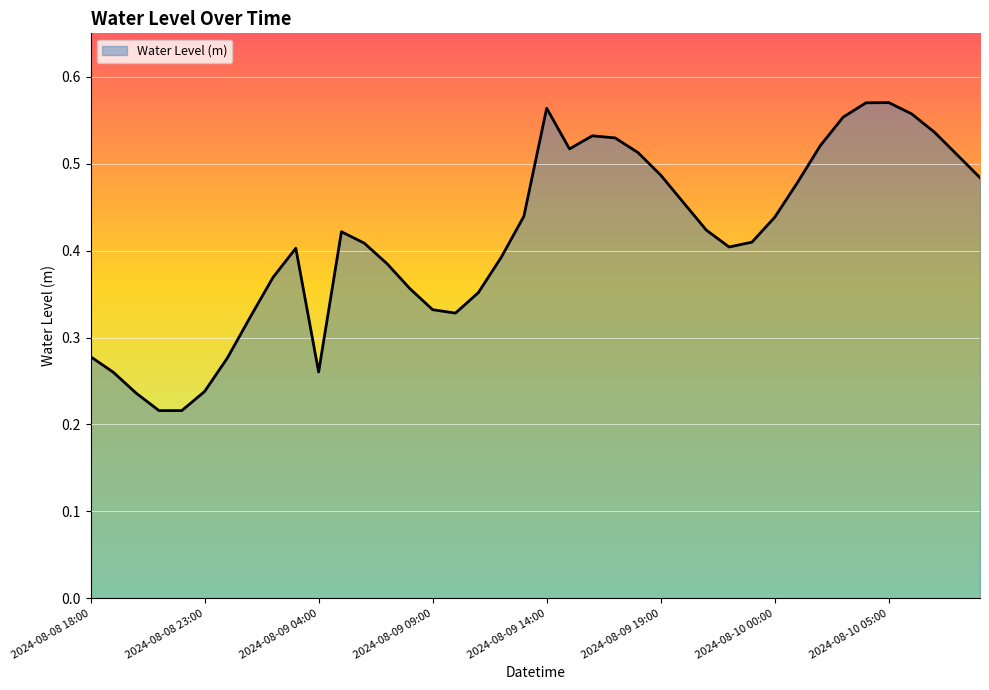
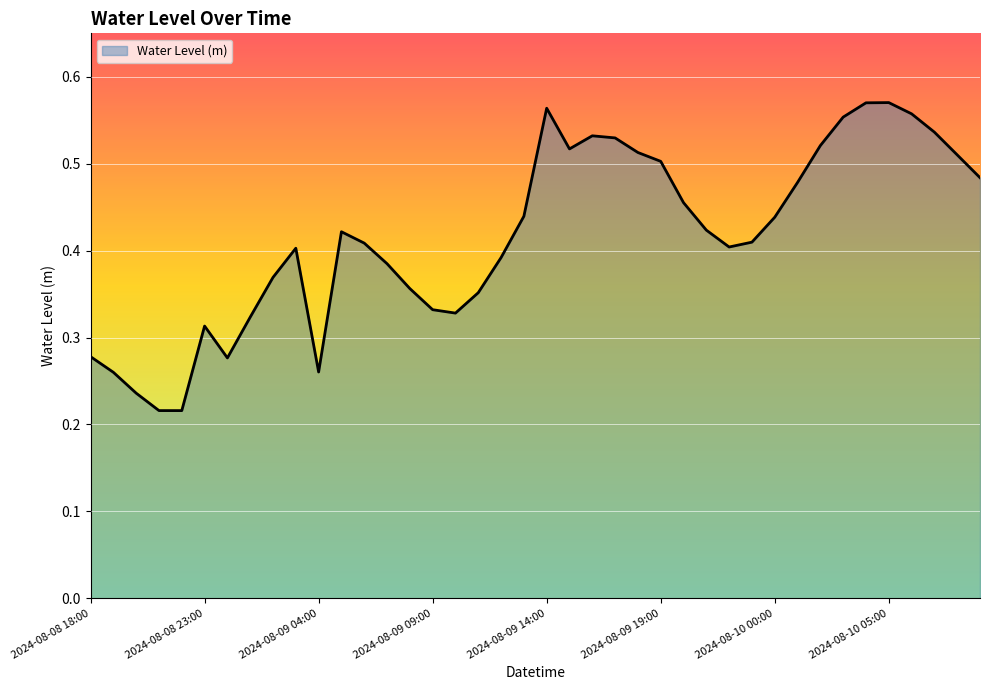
  {
    "2024-08-08 18:00": 0.28,
-   "2024-08-08 23:00": 0.24,
+   "2024-08-08 23:00": 0.31,
    "2024-08-09 04:00": 0.26,
    "2024-08-09 09:00": 0.33,
    "2024-08-09 14:00": 0.56,
-   "2024-08-09 19:00": 0.49,
+   "2024-08-09 19:00": 0.50,
    "2024-08-10 00:00": 0.44,
    "2024-08-10 05:00": 0.57
  }
